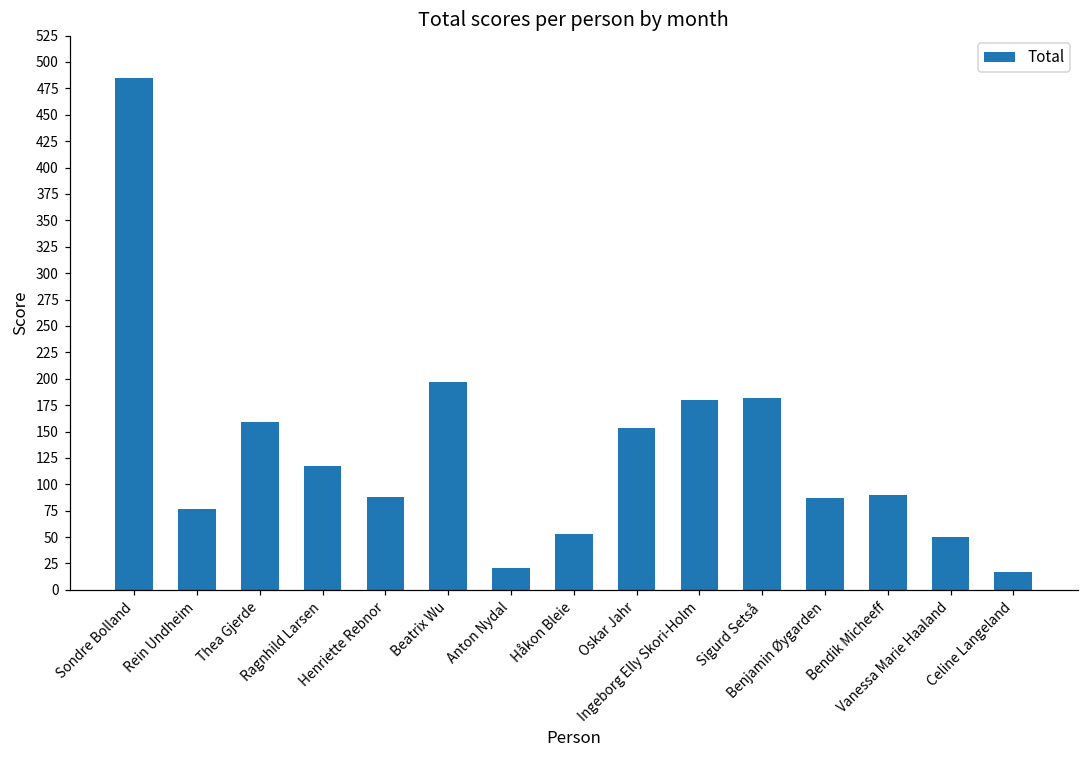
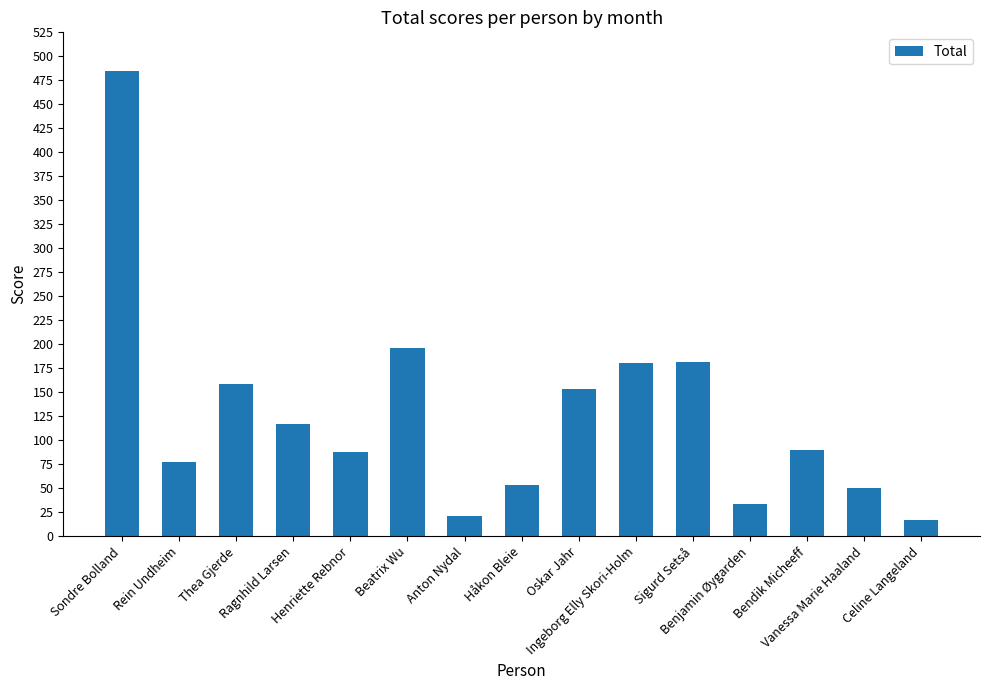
  {
    "Sondre Bolland": 490,
    "Rein Undheim": 80,
    "Thea Gjerde": 160,
    "Ragnhild Larsen": 120,
    "Henriette Rebnor": 90,
    "Beatrix Wu": 200,
    "Anton Nydal": 20,
    "Håkon Bleie": 50,
    "Oskar Jahr": 150,
    "Ingeborg Elly Skori-Holm": 180,
    "Sigurd Setså": 180,
-   "Benjamin Øygarden": 90,
+   "Benjamin Øygarden": 30,
    "Bendik Micheeff": 90,
    "Vanessa Marie Haaland": 50,
    "Celine Langeland": 20
  }
